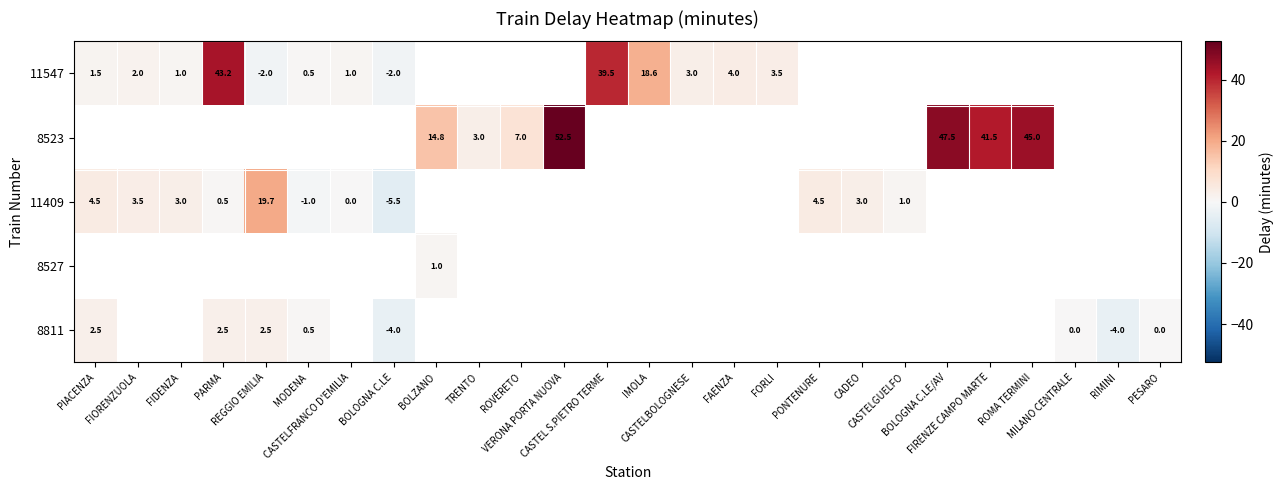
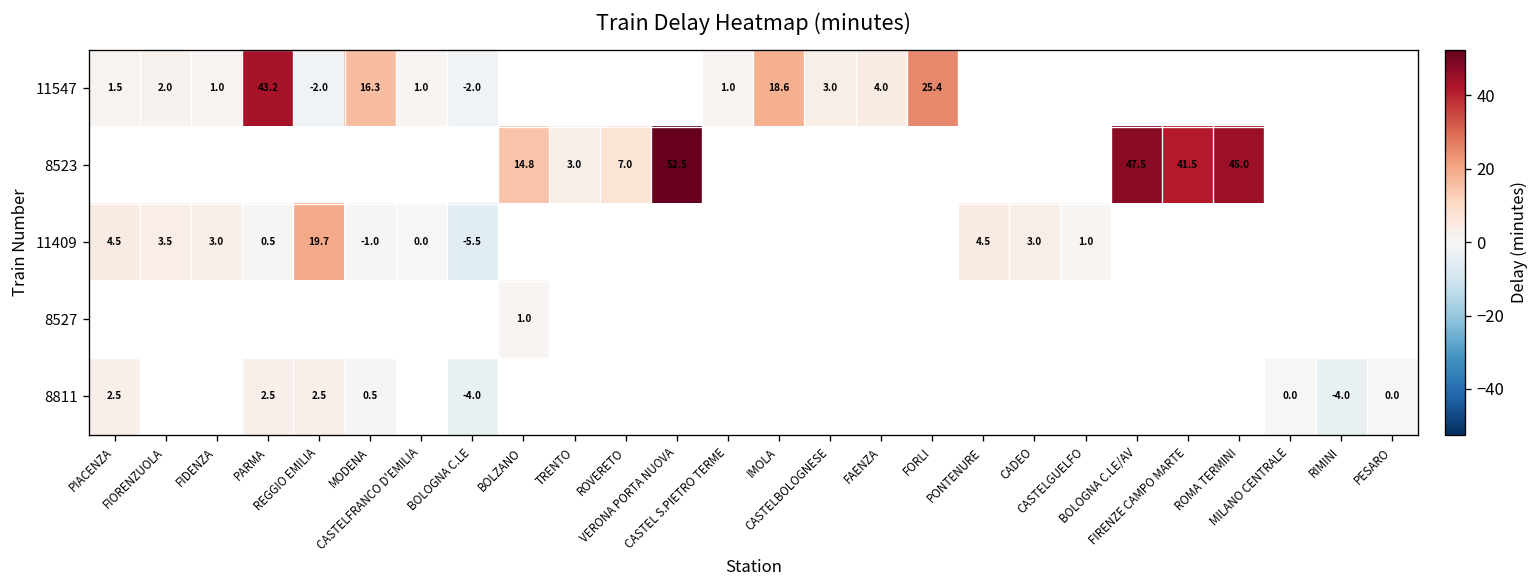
  {
    "11547": {
      "PIACENZA": 1.5,
      "FIORENZUOLA": 2.0,
      "FIDENZA": 1.0,
      "PARMA": 43.2,
      "REGGIO EMILIA": -2.0,
-     "MODENA": 0.5,
+     "MODENA": 16.3,
      "CASTELFRANCO D'EMILIA": 1.0,
      "BOLOGNA C.LE": -2.0,
-     "CASTEL S.PIETRO TERME": 39.5,
+     "CASTEL S.PIETRO TERME": 1.0,
      "IMOLA": 18.6,
      "CASTELBOLOGNESE": 3.0,
      "FAENZA": 4.0,
-     "FORLI": 3.5
+     "FORLI": 25.4
    },
    "8523": {
      "BOLZANO": 14.8,
      "TRENTO": 3.0,
      "ROVERETO": 7.0,
      "VERONA PORTA NUOVA": 52.5,
      "BOLOGNA C.LE/AV": 47.5,
      "FIRENZE CAMPO MARTE": 41.5,
      "ROMA TERMINI": 45.0
    },
    "11409": {
      "PIACENZA": 4.5,
      "FIORENZUOLA": 3.5,
      "FIDENZA": 3.0,
      "PARMA": 0.5,
      "REGGIO EMILIA": 19.7,
      "MODENA": -1.0,
      "CASTELFRANCO D'EMILIA": 0.0,
      "BOLOGNA C.LE": -5.5,
      "PONTENURE": 4.5,
      "CADEO": 3.0,
      "CASTELGUELFO": 1.0
    },
    "8527": {
      "BOLZANO": 1.0
    },
    "8811": {
      "PIACENZA": 2.5,
      "PARMA": 2.5,
      "REGGIO EMILIA": 2.5,
      "MODENA": 0.5,
      "BOLOGNA C.LE": -4.0,
      "MILANO CENTRALE": 0.0,
      "RIMINI": -4.0,
      "PESARO": 0.0
    }
  }
